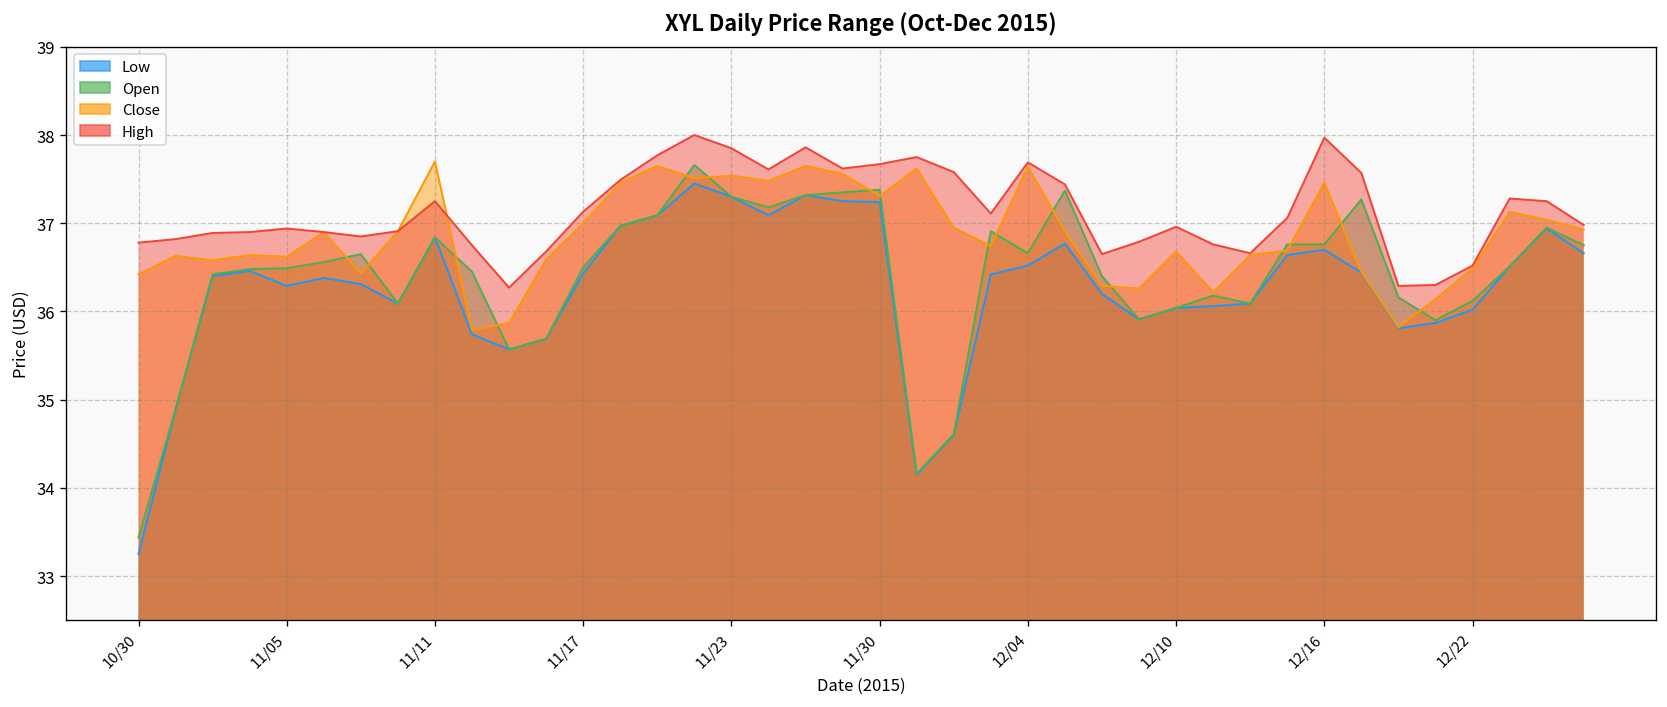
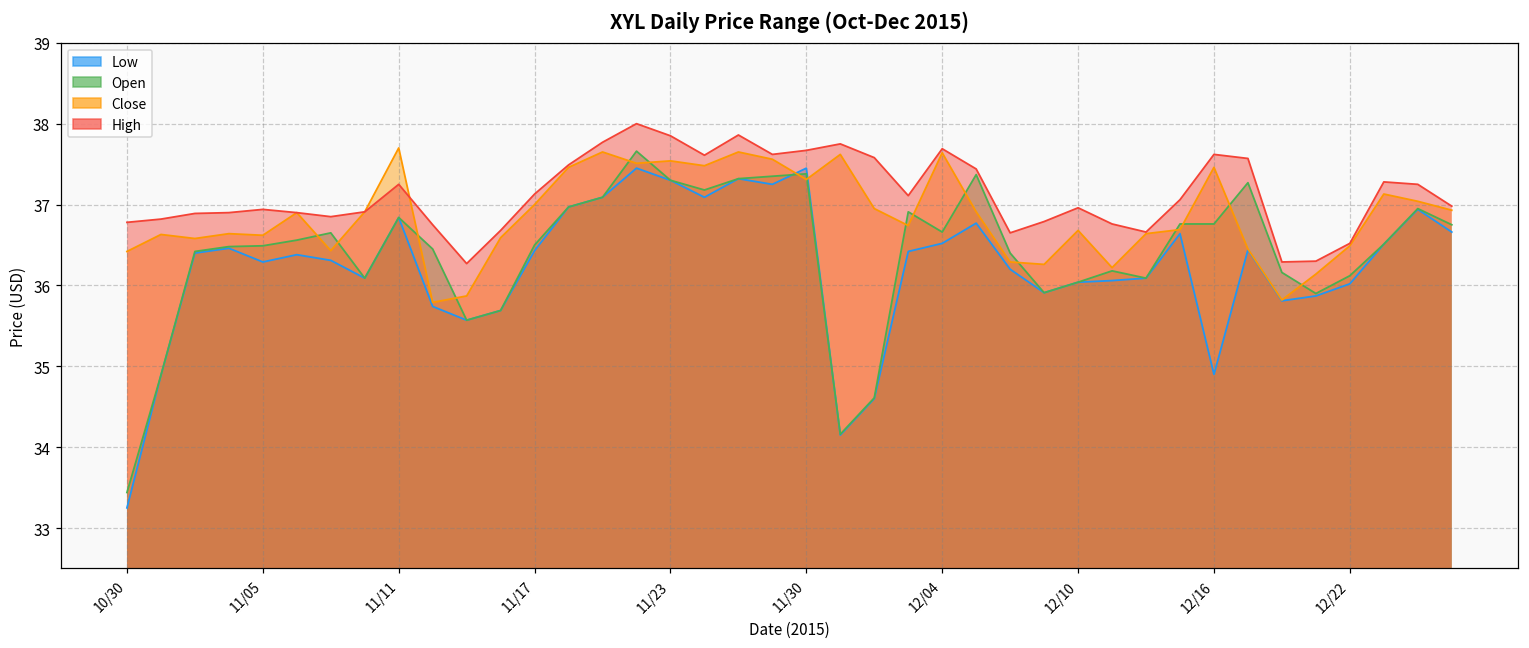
  {
    "Low": {
      "10/30": 33.3,
      "11/05": 36.3,
      "11/17": 36.4,
-     "11/30": 37.2,
+     "11/30": 37.5,
      "12/04": 36.5,
-     "12/16": 36.7,
+     "12/16": 34.9,
      "12/22": 36.0
    },
    "Open": {
      "10/30": 33.4,
      "11/05": 36.5,
      "11/17": 36.5,
      "11/30": 37.4,
      "12/04": 36.7,
      "12/16": 36.8,
      "12/22": 36.1
    },
    "Close": {
      "10/30": 36.4,
      "11/05": 36.6,
      "11/11": 37.7,
      "11/17": 37.0,
      "11/23": 37.5,
      "11/30": 37.3,
      "12/04": 37.6,
      "12/10": 36.7,
      "12/16": 37.5
    },
    "High": {
      "10/30": 36.8,
      "11/05": 36.9,
      "11/11": 37.3,
      "11/17": 37.1,
      "11/23": 37.9,
      "11/30": 37.7,
      "12/04": 37.7,
      "12/10": 37.0,
-     "12/16": 38.0
+     "12/16": 37.6
    }
  }
